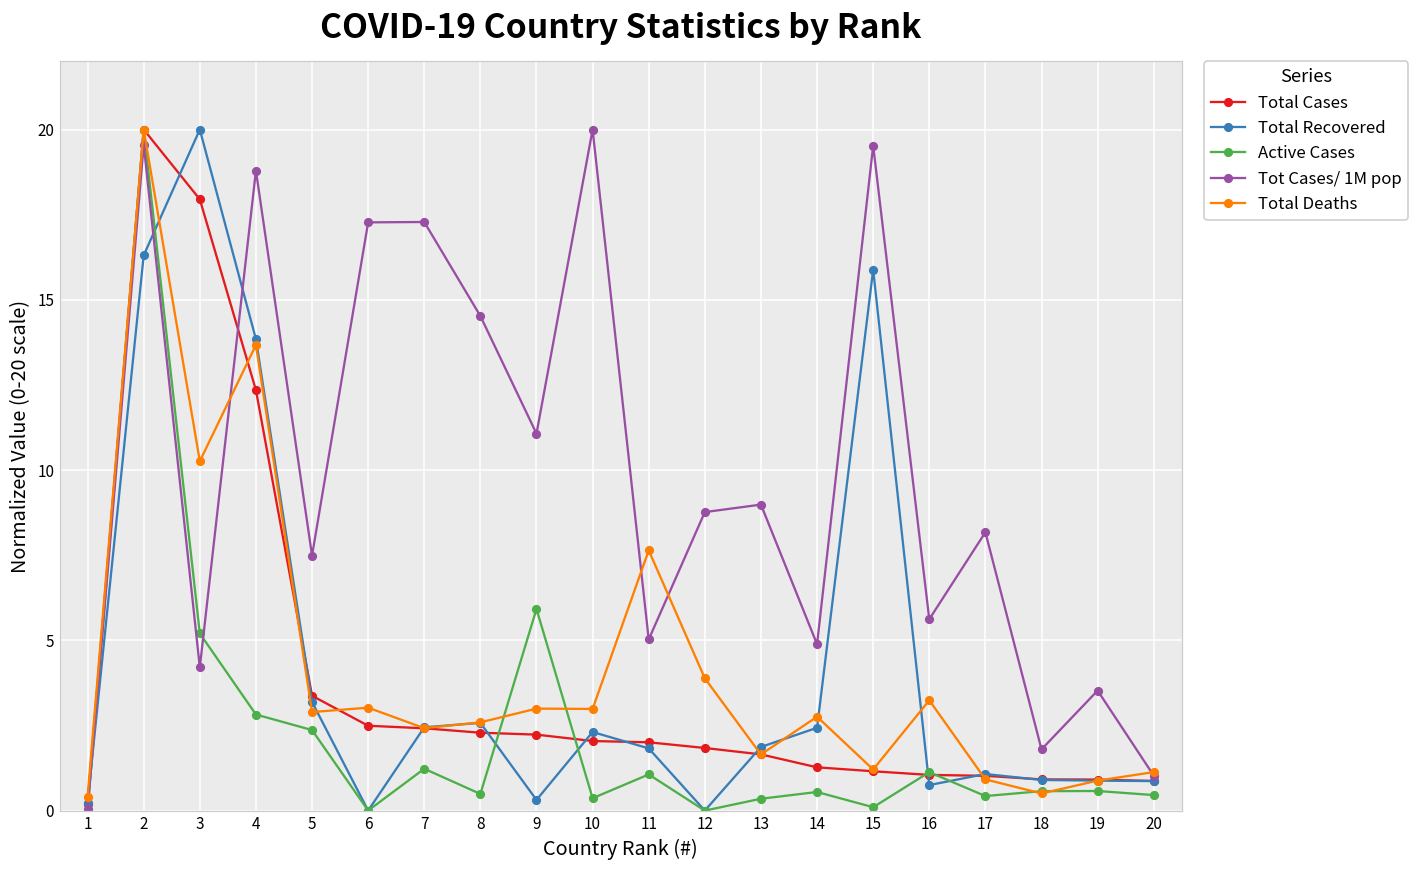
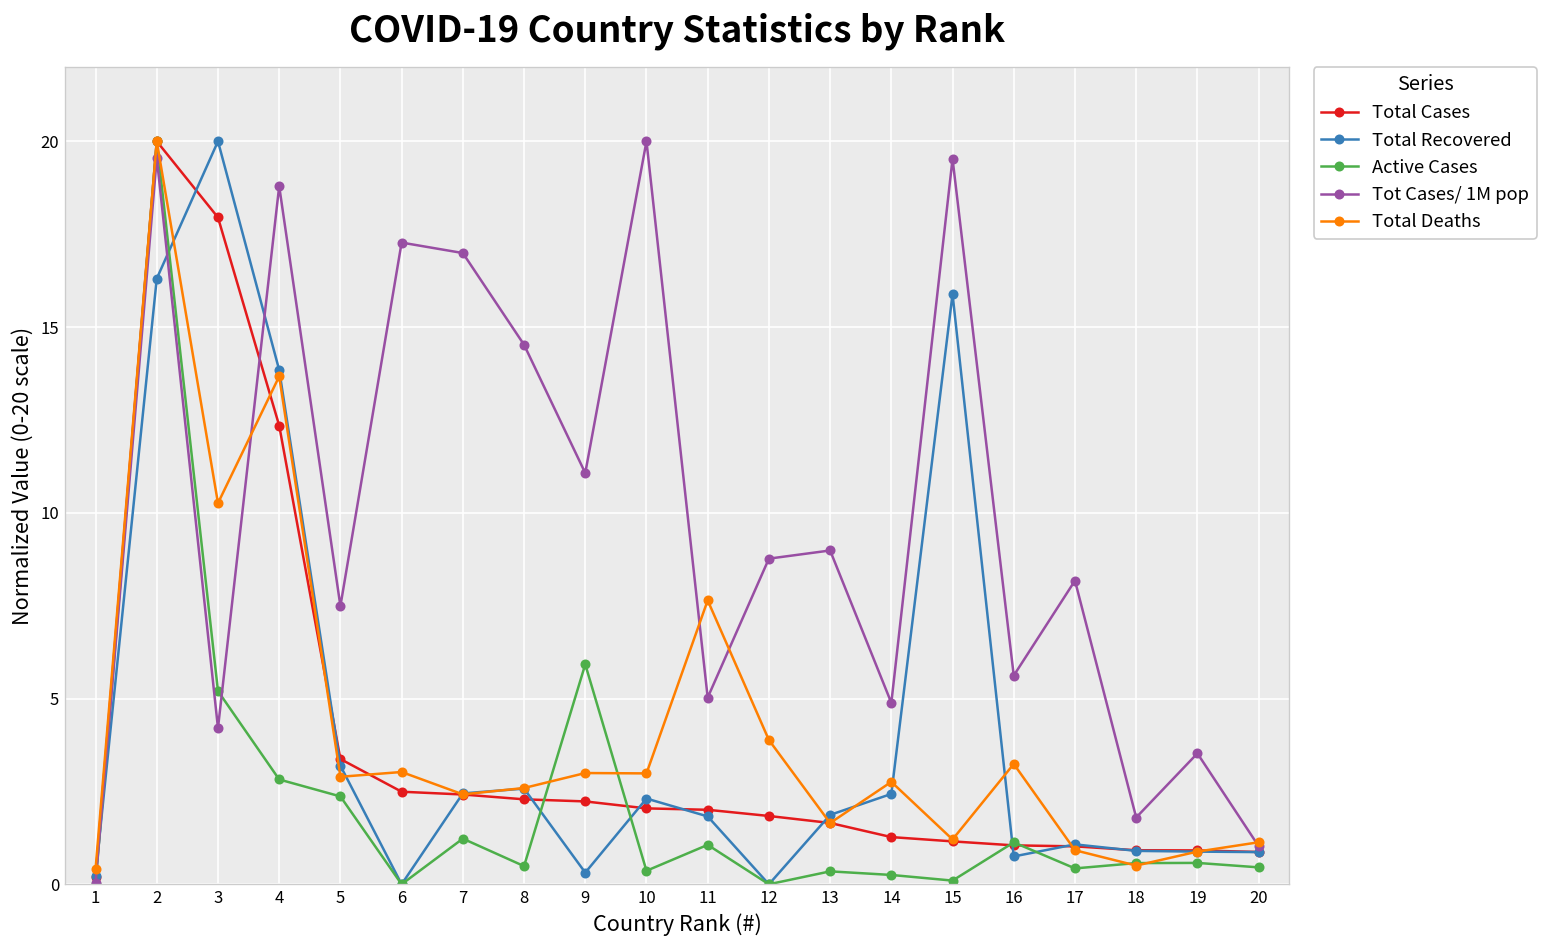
  {
    "Total Cases": {
      "3": 17.9,
      "4": 12.3,
      "5": 3.4,
      "6": 2.5,
      "8": 2.3,
      "9": 2.2,
      "10": 2.0,
      "11": 2.0,
      "12": 1.8,
      "14": 1.3
    },
    "Total Recovered": {
      "2": 16.3,
      "3": 20.0,
      "4": 13.8,
      "5": 3.2,
      "9": 0.3,
      "10": 2.3,
      "11": 1.8,
      "13": 1.9,
      "14": 2.4,
      "15": 15.9,
      "16": 0.7
    },
    "Active Cases": {
      "3": 5.2,
      "4": 2.8,
      "5": 2.4,
      "7": 1.2,
      "8": 0.5,
      "9": 5.9,
      "10": 0.4,
      "11": 1.1,
      "13": 0.3,
-     "14": 0.5,
+     "14": 0.3,
      "15": 0.1,
      "17": 0.4,
      "19": 0.6,
      "20": 0.5
    },
    "Tot Cases/ 1M pop": {
      "2": 19.6,
      "3": 4.2,
      "4": 18.8,
      "5": 7.5,
      "6": 17.3,
-     "7": 17.3,
+     "7": 17.0,
      "8": 14.5,
      "9": 11.1,
      "10": 20.0,
      "11": 5.0,
      "12": 8.8,
      "13": 9.0,
      "14": 4.9,
      "15": 19.5,
      "16": 5.6,
      "17": 8.2,
      "18": 1.8,
      "19": 3.5,
      "20": 1.0
    },
    "Total Deaths": {
      "1": 0.4,
      "3": 10.3,
      "4": 13.7,
      "5": 2.9,
      "6": 3.0,
      "9": 3.0,
      "10": 3.0,
      "11": 7.6,
      "12": 3.9,
      "14": 2.8,
      "16": 3.2,
      "17": 0.9,
      "20": 1.1
    }
  }
